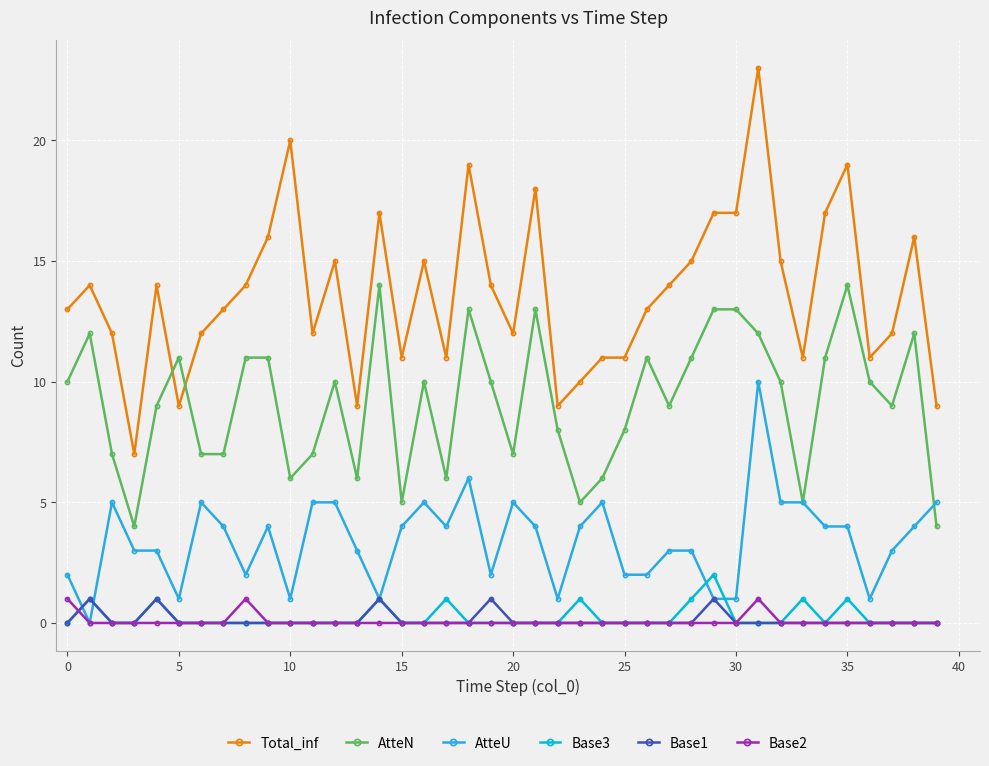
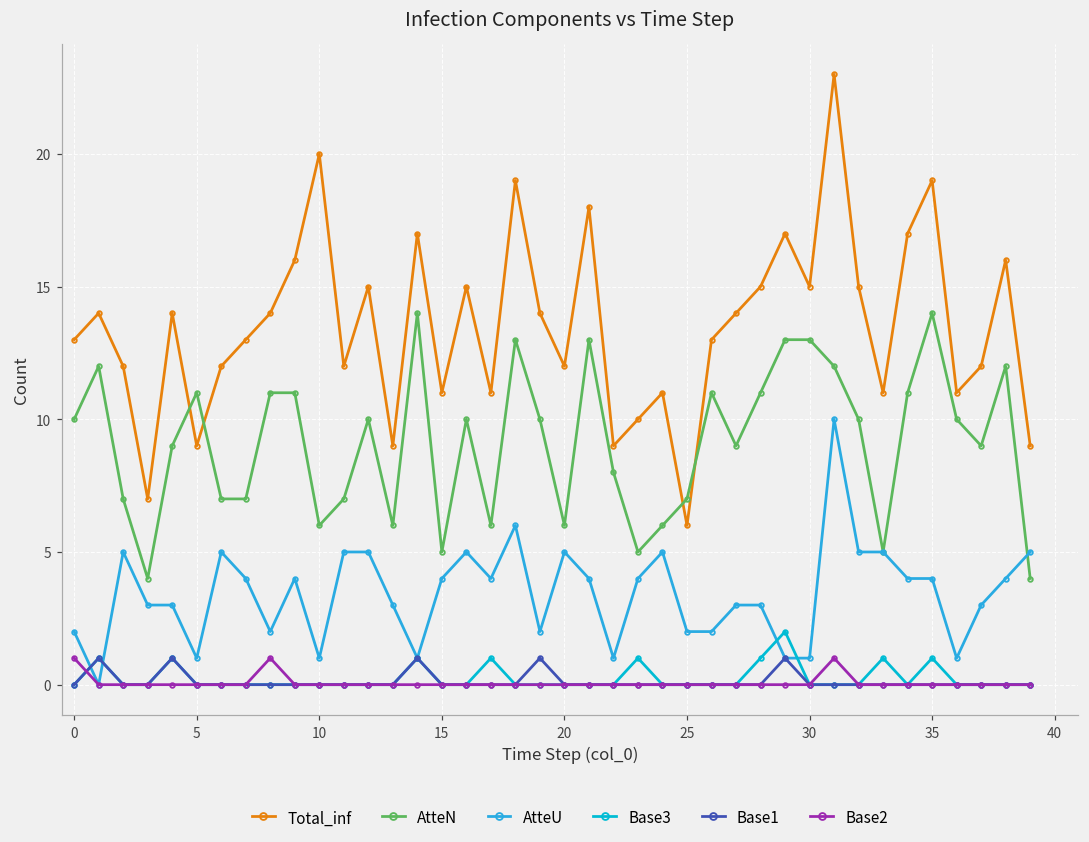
  {
    "Total_inf": {
      "0": 13,
      "5": 9,
      "10": 20,
      "15": 11,
      "20": 12,
-     "25": 11,
-     "30": 17,
+     "25": 6,
+     "30": 15,
      "35": 19
    },
    "AtteN": {
      "0": 10,
      "5": 11,
      "10": 6,
      "15": 5,
-     "20": 7,
-     "25": 8,
+     "20": 6,
+     "25": 7,
      "30": 13,
      "35": 14
    },
    "Base2": {
      "0": 1
    }
  }
